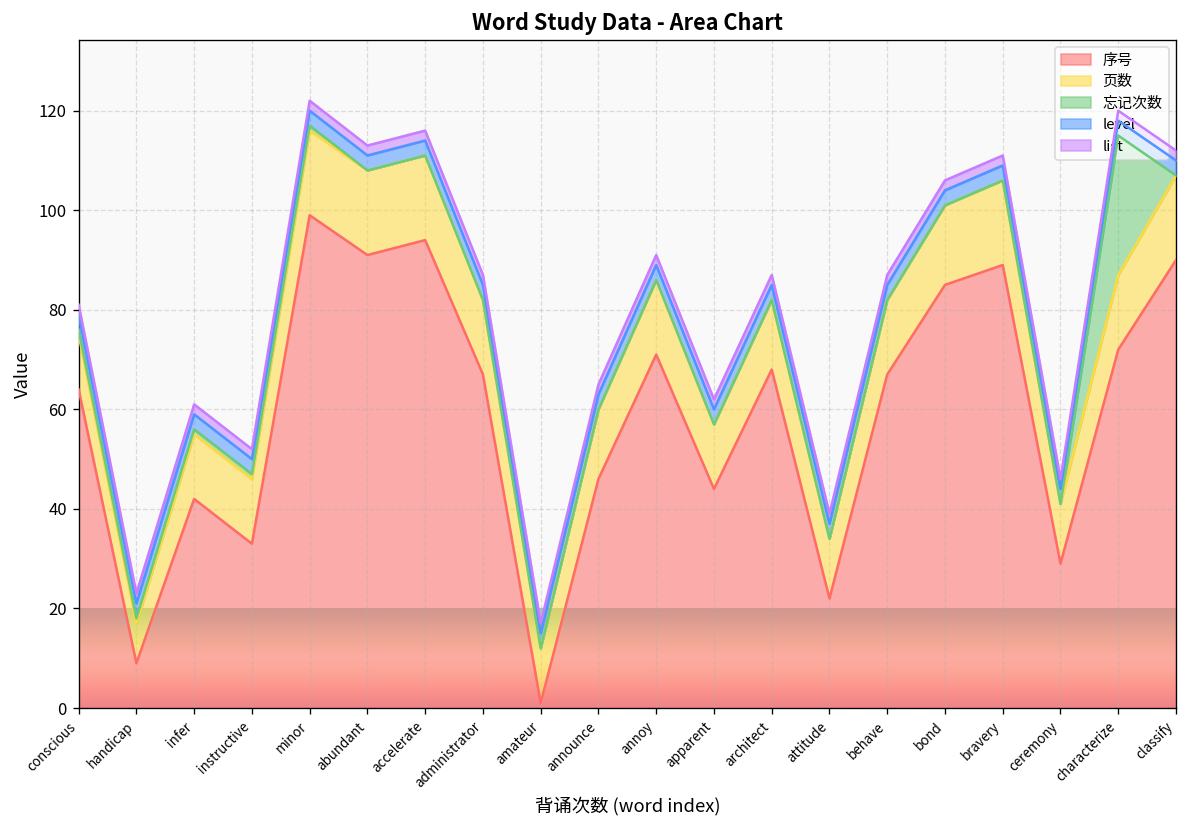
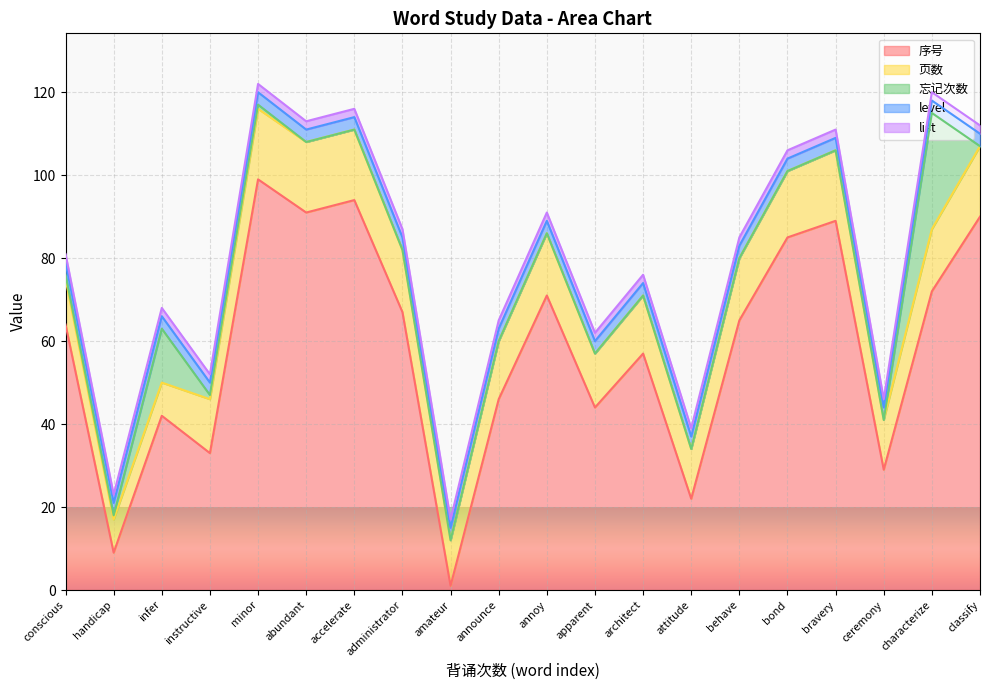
  {
    "序号": {
      "conscious": 64,
      "handicap": 9,
      "infer": 42,
      "instructive": 33,
      "minor": 99,
      "abundant": 91,
      "accelerate": 94,
      "administrator": 67,
      "amateur": 1,
      "announce": 46,
      "annoy": 71,
      "apparent": 44,
-     "architect": 68,
+     "architect": 57,
      "attitude": 22,
-     "behave": 67,
+     "behave": 65,
      "bond": 85,
      "bravery": 89,
      "ceremony": 29,
      "characterize": 72,
      "classify": 90
    },
    "页数": {
      "conscious": 11,
      "handicap": 8,
-     "infer": 13,
+     "infer": 8,
      "instructive": 13,
      "minor": 17,
      "characterize": 15
    },
    "忘记次数": {
      "conscious": 1,
      "handicap": 1,
-     "infer": 1,
+     "infer": 13,
      "instructive": 1,
      "minor": 1
    },
    "level": {
      "conscious": 3,
      "handicap": 3,
      "infer": 3,
      "instructive": 3,
      "minor": 3,
      "abundant": 3,
      "accelerate": 3,
      "administrator": 3,
      "amateur": 3,
      "announce": 3,
      "annoy": 3,
      "apparent": 3,
      "architect": 3,
      "attitude": 3,
      "behave": 3,
      "bond": 3,
      "bravery": 3,
      "ceremony": 3,
      "classify": 3
    },
    "list": {
      "conscious": 2,
      "handicap": 2,
      "infer": 2,
      "instructive": 2,
      "minor": 2,
      "abundant": 2,
      "accelerate": 2,
      "administrator": 2,
      "amateur": 2,
      "announce": 2,
      "annoy": 2,
      "apparent": 2,
      "architect": 2,
      "attitude": 2,
      "behave": 2,
      "bond": 2,
      "bravery": 2,
      "ceremony": 2,
      "classify": 2
    }
  }
